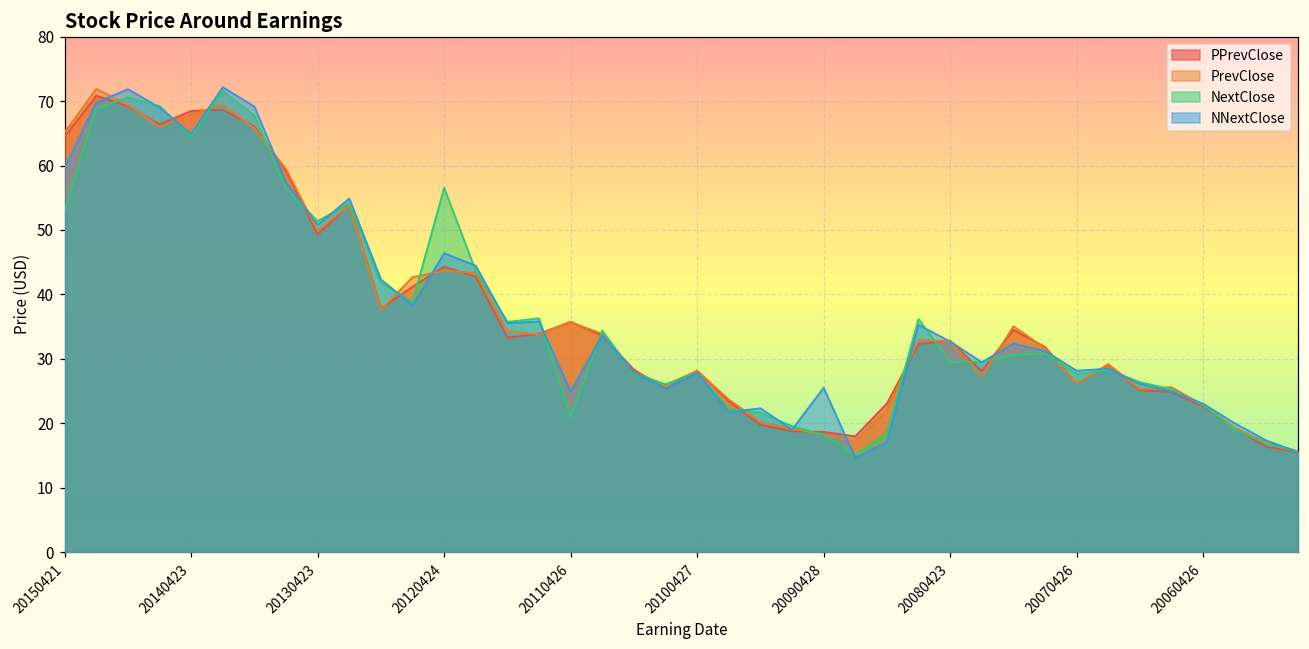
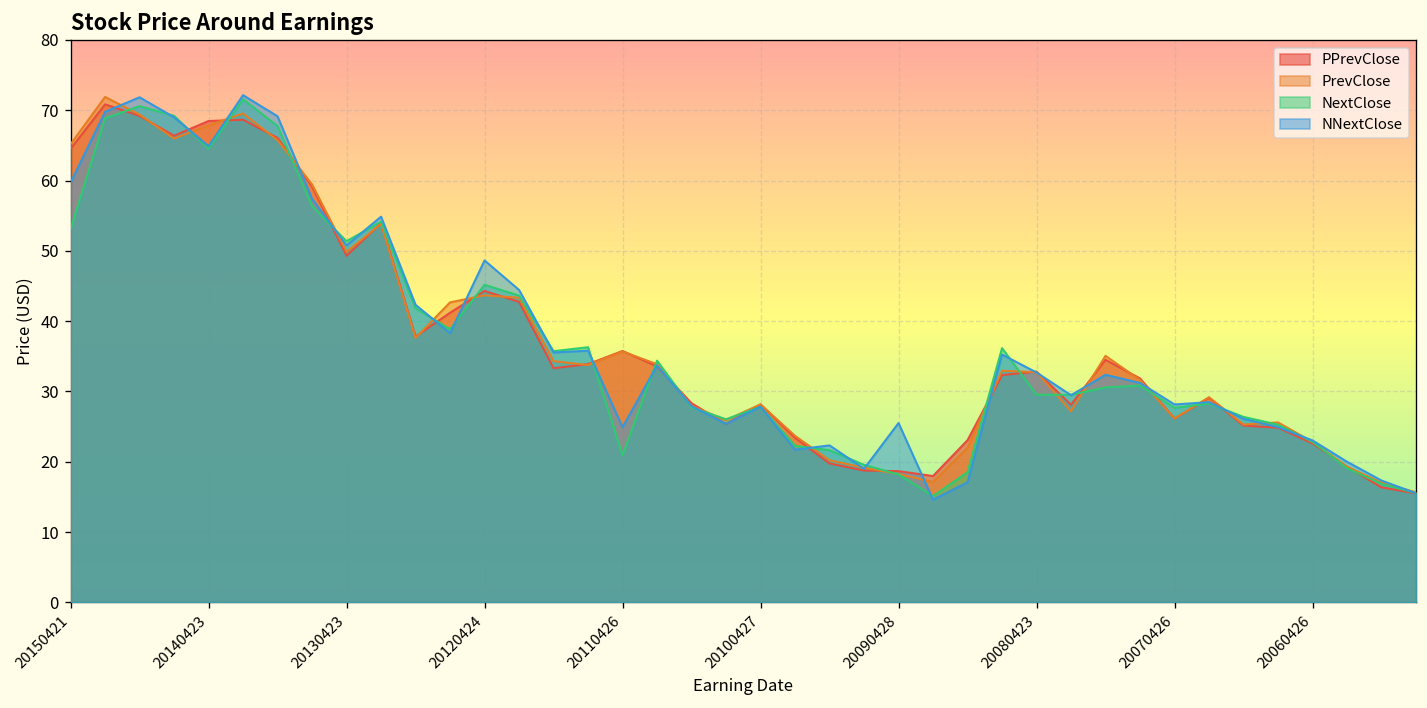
  {
    "NextClose": {
      "20150421": 53,
      "20130423": 51,
-     "20120424": 57,
+     "20120424": 45,
      "20110426": 21,
      "20080423": 30,
      "20070426": 28
    },
    "NNextClose": {
      "20150421": 60,
      "20130423": 51,
-     "20120424": 46,
+     "20120424": 49,
      "20110426": 25,
      "20090428": 26,
      "20070426": 28
    }
  }
